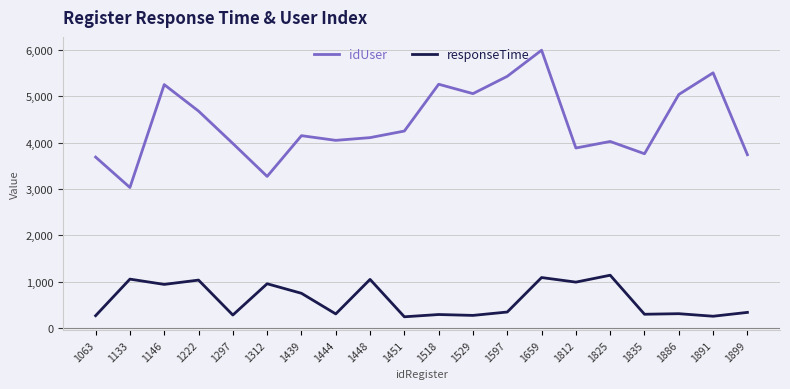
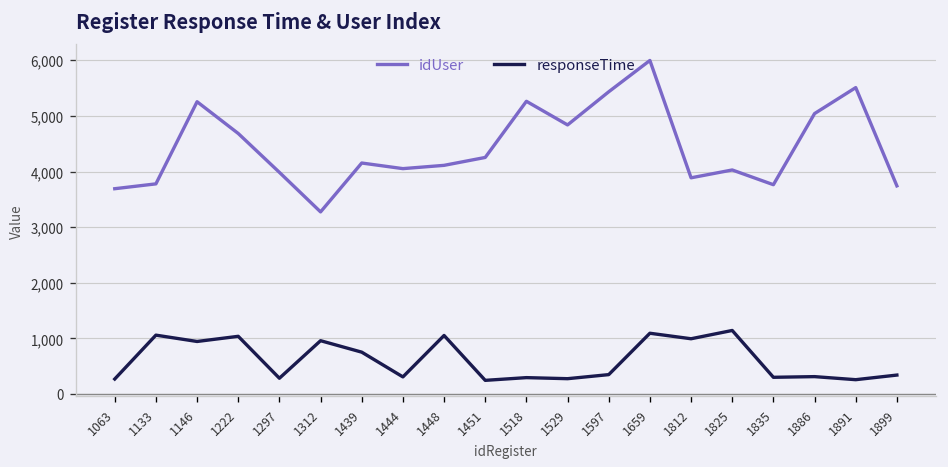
  {
    "idUser": {
      "1063": "3,700",
-     "1133": "3,000",
+     "1133": "3,800",
      "1146": "5,300",
      "1222": "4,700",
      "1297": "4,000",
      "1312": "3,300",
      "1439": "4,200",
      "1444": "4,100",
      "1448": "4,100",
      "1451": "4,300",
      "1518": "5,300",
-     "1529": "5,100",
+     "1529": "4,800",
      "1597": "5,400",
      "1659": "6,000",
      "1812": "3,900",
      "1825": "4,000",
      "1835": "3,800",
      "1886": "5,000",
      "1891": "5,500",
      "1899": "3,700"
    },
    "responseTime": {
      "1063": "300",
      "1133": "1,100",
      "1146": "900",
      "1222": "1,000",
      "1297": "300",
      "1312": "1,000",
      "1439": "800",
      "1444": "300",
      "1448": "1,100",
      "1451": "200",
      "1518": "300",
      "1529": "300",
      "1597": "300",
      "1659": "1,100",
      "1812": "1,000",
      "1825": "1,100",
      "1835": "300",
      "1886": "300",
      "1891": "300",
      "1899": "300"
    }
  }
